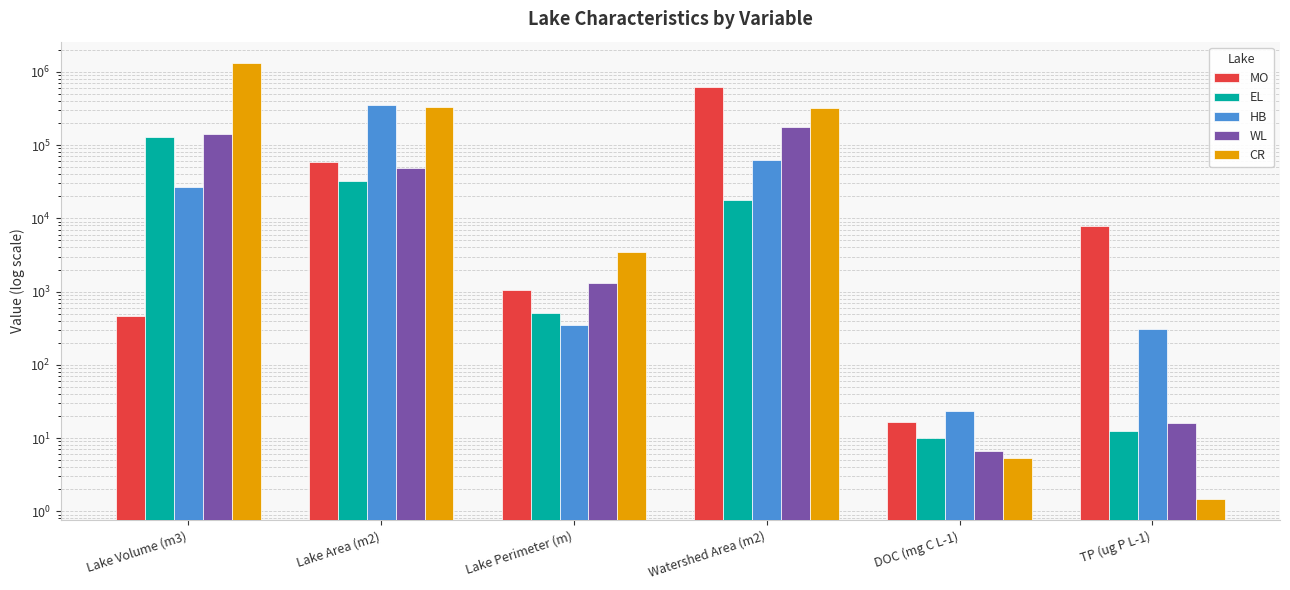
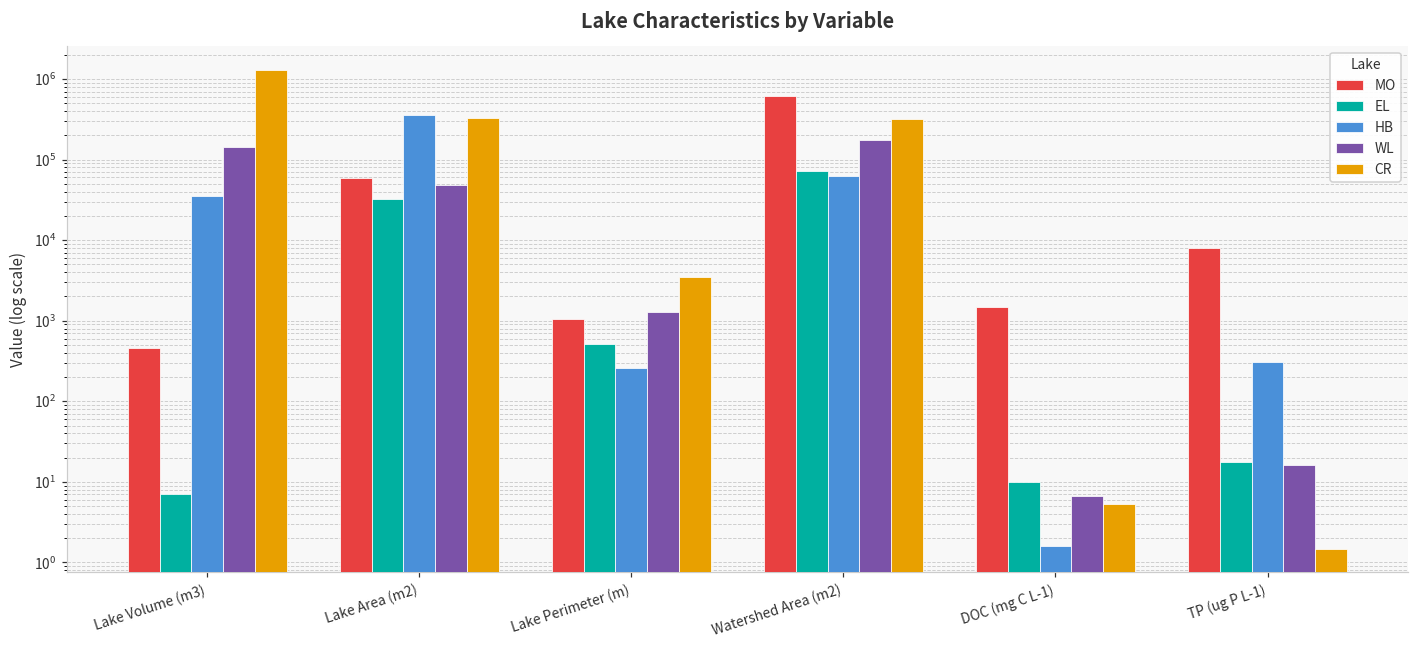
  {
    "MO": {
      "Lake Volume (m3)": 500,
      "Lake Area (m2)": 60000,
      "Lake Perimeter (m)": 1100,
      "Watershed Area (m2)": 600000,
-     "DOC (mg C L-1)": 17,
+     "DOC (mg C L-1)": 1500,
      "TP (ug P L-1)": 8000
    },
    "EL": {
-     "Lake Volume (m3)": 130000,
+     "Lake Volume (m3)": 7,
      "Lake Area (m2)": 30000,
      "Lake Perimeter (m)": 500,
-     "Watershed Area (m2)": 18000,
+     "Watershed Area (m2)": 70000,
      "DOC (mg C L-1)": 10,
-     "TP (ug P L-1)": 12
+     "TP (ug P L-1)": 17
    },
    "HB": {
-     "Lake Volume (m3)": 27000,
+     "Lake Volume (m3)": 40000,
      "Lake Area (m2)": 400000,
-     "Lake Perimeter (m)": 400,
+     "Lake Perimeter (m)": 260,
      "Watershed Area (m2)": 60000,
-     "DOC (mg C L-1)": 23,
+     "DOC (mg C L-1)": 1.6,
      "TP (ug P L-1)": 310
    },
    "WL": {
      "Lake Volume (m3)": 140000,
      "Lake Area (m2)": 50000,
      "Lake Perimeter (m)": 1300,
      "Watershed Area (m2)": 180000,
      "DOC (mg C L-1)": 7,
      "TP (ug P L-1)": 16
    },
    "CR": {
      "Lake Volume (m3)": 1300000,
      "Lake Area (m2)": 300000,
      "Lake Perimeter (m)": 4000,
      "Watershed Area (m2)": 300000,
      "DOC (mg C L-1)": 5,
      "TP (ug P L-1)": 1.5
    }
  }
